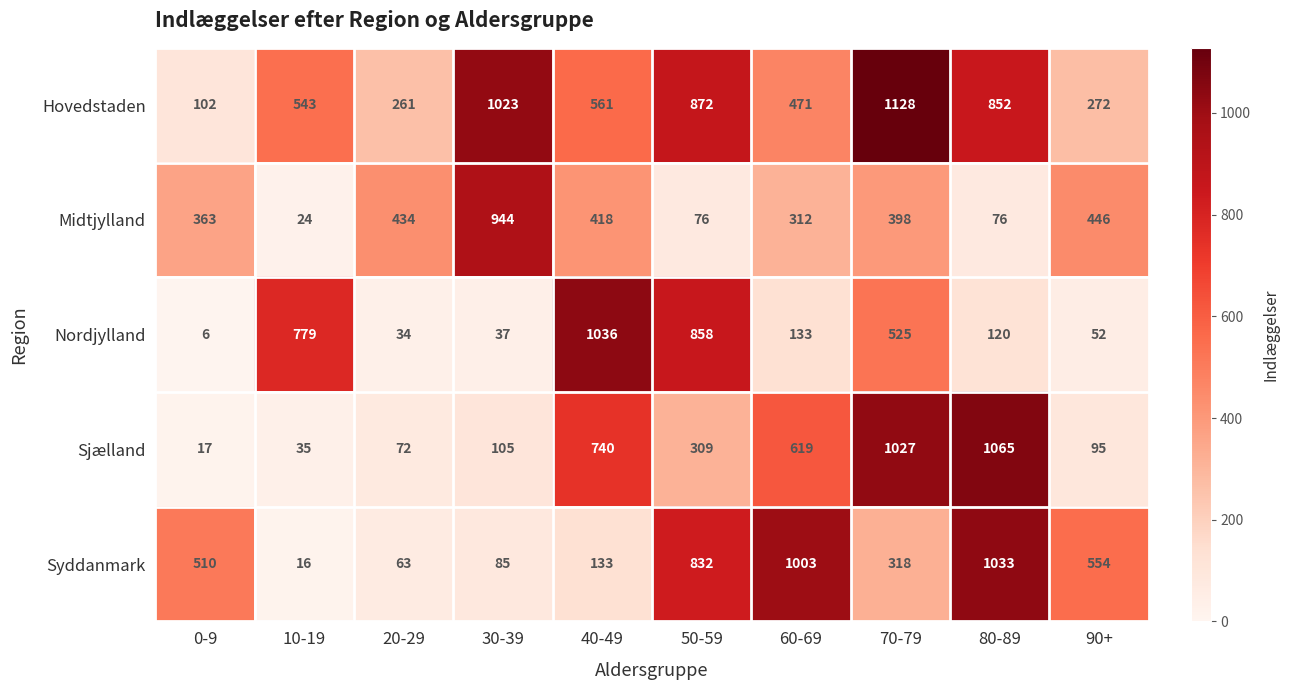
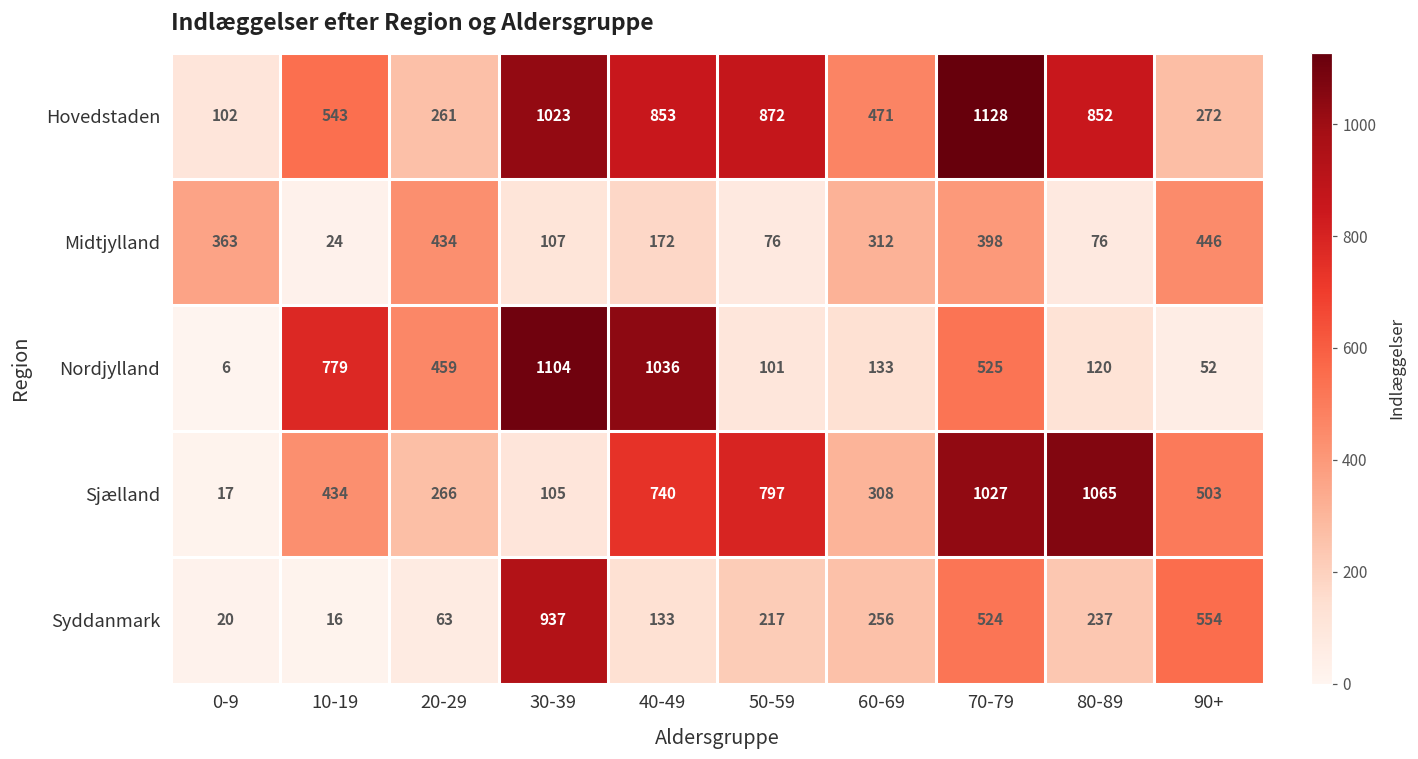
  {
    "Hovedstaden": {
      "0-9": 102,
      "10-19": 543,
      "20-29": 261,
      "30-39": 1023,
-     "40-49": 561,
+     "40-49": 853,
      "50-59": 872,
      "60-69": 471,
      "70-79": 1128,
      "80-89": 852,
      "90+": 272
    },
    "Midtjylland": {
      "0-9": 363,
      "10-19": 24,
      "20-29": 434,
-     "30-39": 944,
-     "40-49": 418,
+     "30-39": 107,
+     "40-49": 172,
      "50-59": 76,
      "60-69": 312,
      "70-79": 398,
      "80-89": 76,
      "90+": 446
    },
    "Nordjylland": {
      "0-9": 6,
      "10-19": 779,
-     "20-29": 34,
-     "30-39": 37,
+     "20-29": 459,
+     "30-39": 1104,
      "40-49": 1036,
-     "50-59": 858,
+     "50-59": 101,
      "60-69": 133,
      "70-79": 525,
      "80-89": 120,
      "90+": 52
    },
    "Sjælland": {
      "0-9": 17,
-     "10-19": 35,
-     "20-29": 72,
+     "10-19": 434,
+     "20-29": 266,
      "30-39": 105,
      "40-49": 740,
-     "50-59": 309,
-     "60-69": 619,
+     "50-59": 797,
+     "60-69": 308,
      "70-79": 1027,
      "80-89": 1065,
-     "90+": 95
+     "90+": 503
    },
    "Syddanmark": {
-     "0-9": 510,
+     "0-9": 20,
      "10-19": 16,
      "20-29": 63,
-     "30-39": 85,
+     "30-39": 937,
      "40-49": 133,
-     "50-59": 832,
-     "60-69": 1003,
-     "70-79": 318,
-     "80-89": 1033,
+     "50-59": 217,
+     "60-69": 256,
+     "70-79": 524,
+     "80-89": 237,
      "90+": 554
    }
  }
